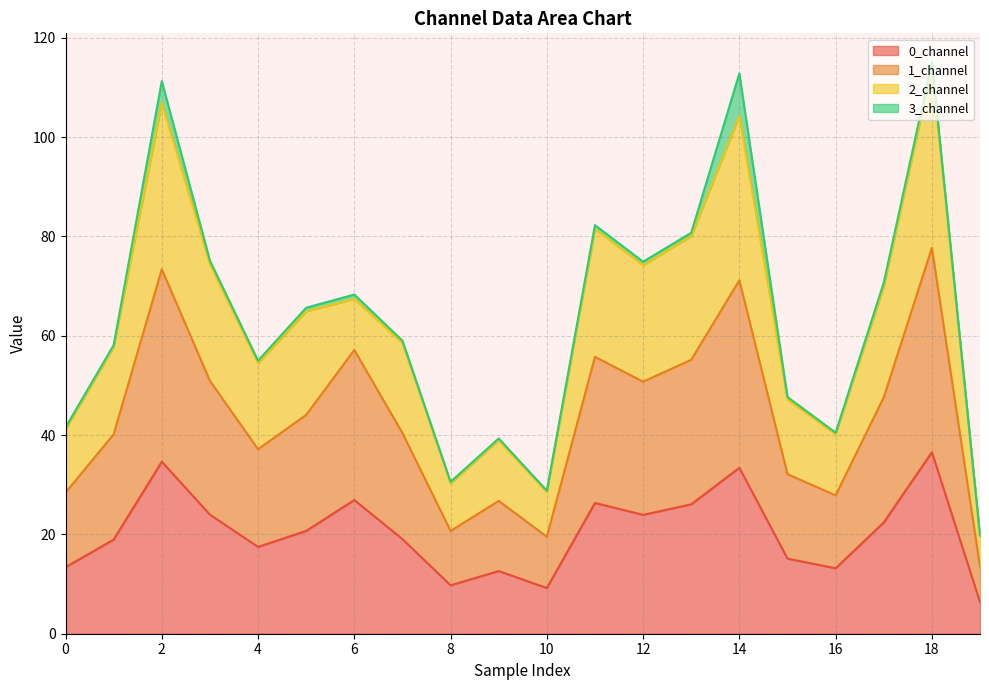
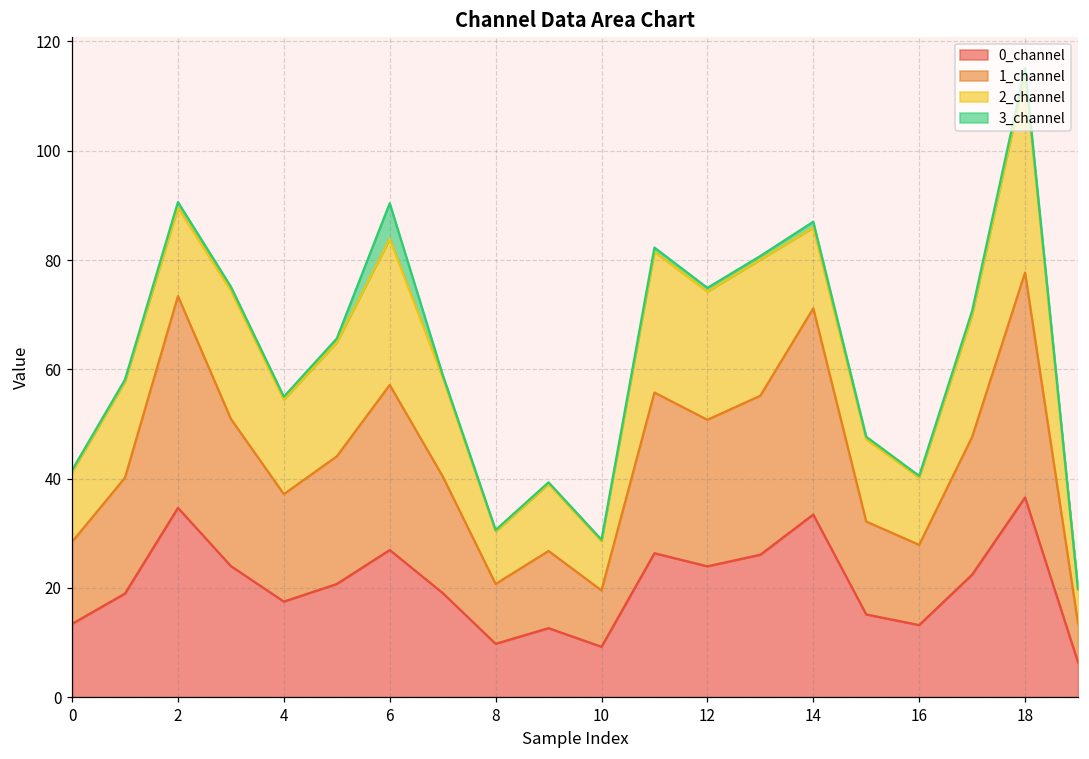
  {
    "2_channel": {
-     "2": 34,
-     "6": 10,
+     "2": 16,
+     "6": 27,
      "12": 23,
-     "14": 33
+     "14": 15
    },
    "3_channel": {
-     "2": 4,
-     "6": 1,
+     "2": 1,
+     "6": 7,
      "12": 1,
-     "14": 9
+     "14": 1
    }
  }
